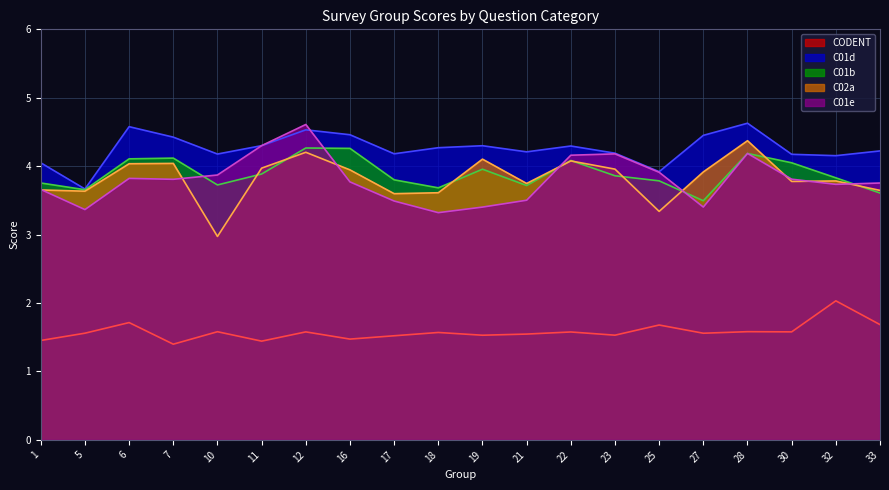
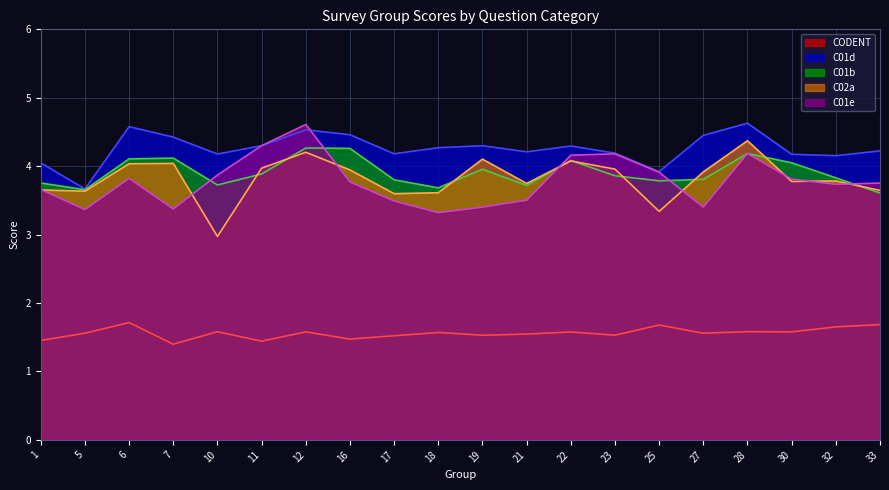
  {
    "CODENT": {
      "1": 1.5,
      "5": 1.6,
      "6": 1.7,
      "7": 1.4,
      "10": 1.6,
      "11": 1.4,
      "12": 1.6,
      "16": 1.5,
      "17": 1.5,
      "18": 1.6,
      "19": 1.5,
      "21": 1.5,
      "22": 1.6,
      "23": 1.5,
      "25": 1.7,
      "27": 1.6,
      "28": 1.6,
      "30": 1.6,
-     "32": 2.0,
+     "32": 1.7,
      "33": 1.7
    },
    "C01d": {
      "1": 4.0,
      "6": 4.6,
      "7": 4.4,
      "10": 4.2,
      "12": 4.5,
      "16": 4.5,
      "17": 4.2,
      "18": 4.3,
      "19": 4.3,
      "21": 4.2,
      "22": 4.3,
      "27": 4.5,
      "28": 4.6,
      "30": 4.2,
      "32": 4.2,
      "33": 4.2
    },
    "C01b": {
      "1": 3.8,
      "6": 4.1,
      "7": 4.1,
      "10": 3.7,
      "11": 3.9,
      "12": 4.3,
      "16": 4.3,
      "17": 3.8,
      "18": 3.7,
      "19": 4.0,
      "23": 3.9,
      "25": 3.8,
-     "27": 3.5,
+     "27": 3.8,
      "30": 4.0,
      "32": 3.8,
      "33": 3.6
    },
    "C02a": {
      "6": 4.0,
      "7": 4.0,
      "10": 3.0,
      "11": 4.0,
      "12": 4.2,
      "16": 3.9,
      "17": 3.6,
      "18": 3.6,
      "19": 4.1,
      "23": 4.0,
      "25": 3.3,
      "27": 3.9,
      "28": 4.4,
      "32": 3.8,
      "33": 3.6
    },
    "C01e": {
      "5": 3.4,
      "6": 3.8,
-     "7": 3.8,
+     "7": 3.4,
      "10": 3.9,
      "12": 4.6,
      "16": 3.8,
      "17": 3.5,
      "18": 3.3,
      "19": 3.4,
      "21": 3.5,
      "22": 4.2,
      "27": 3.4,
      "32": 3.7,
      "33": 3.8
    }
  }
